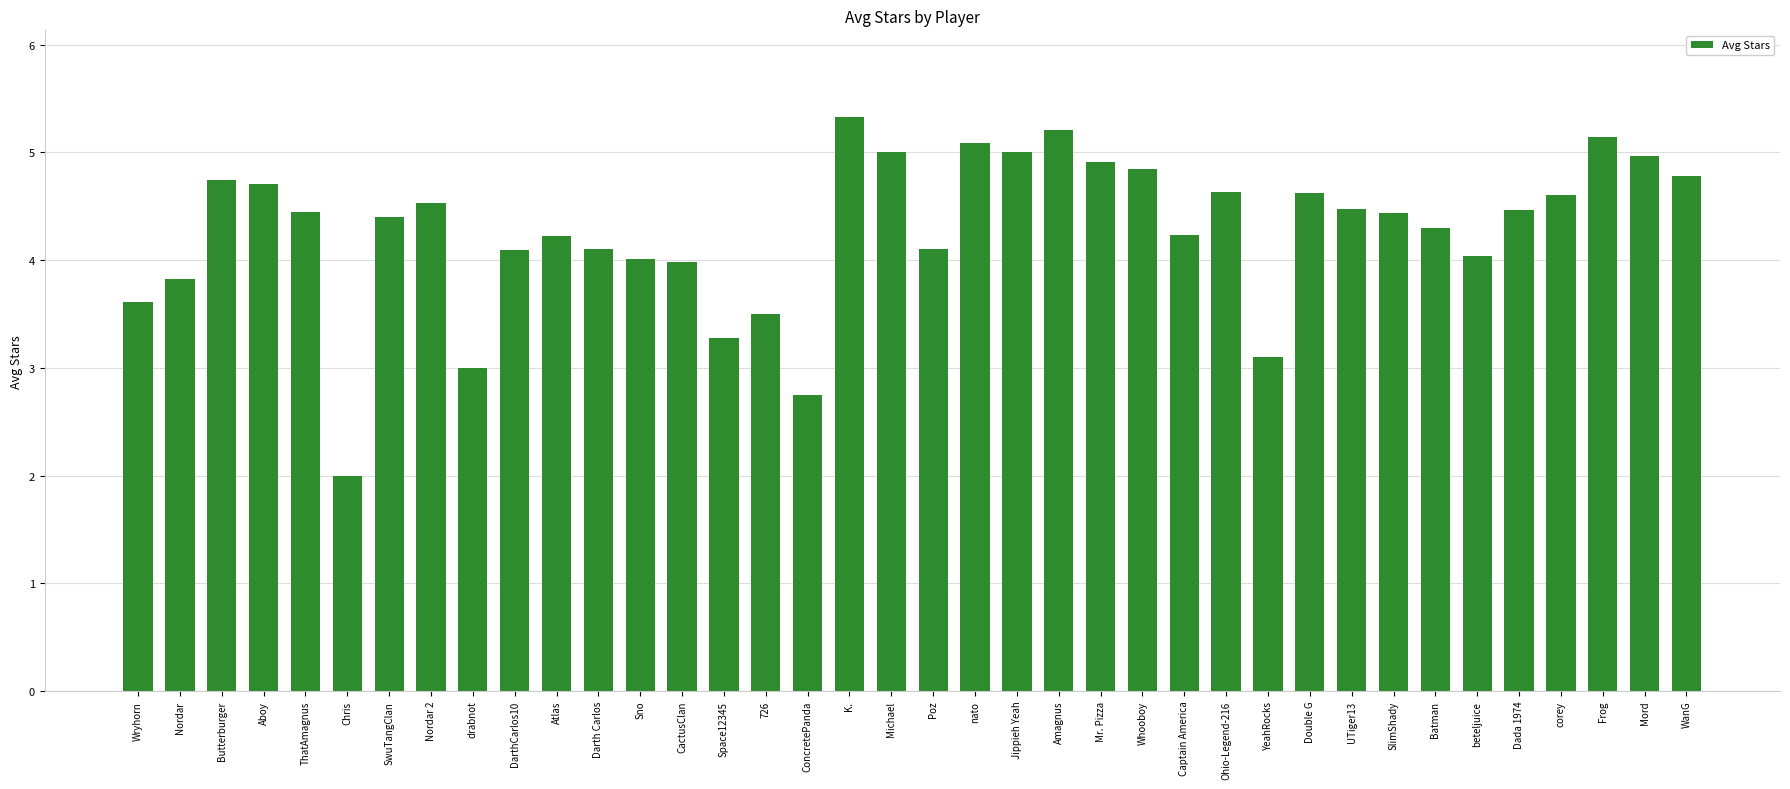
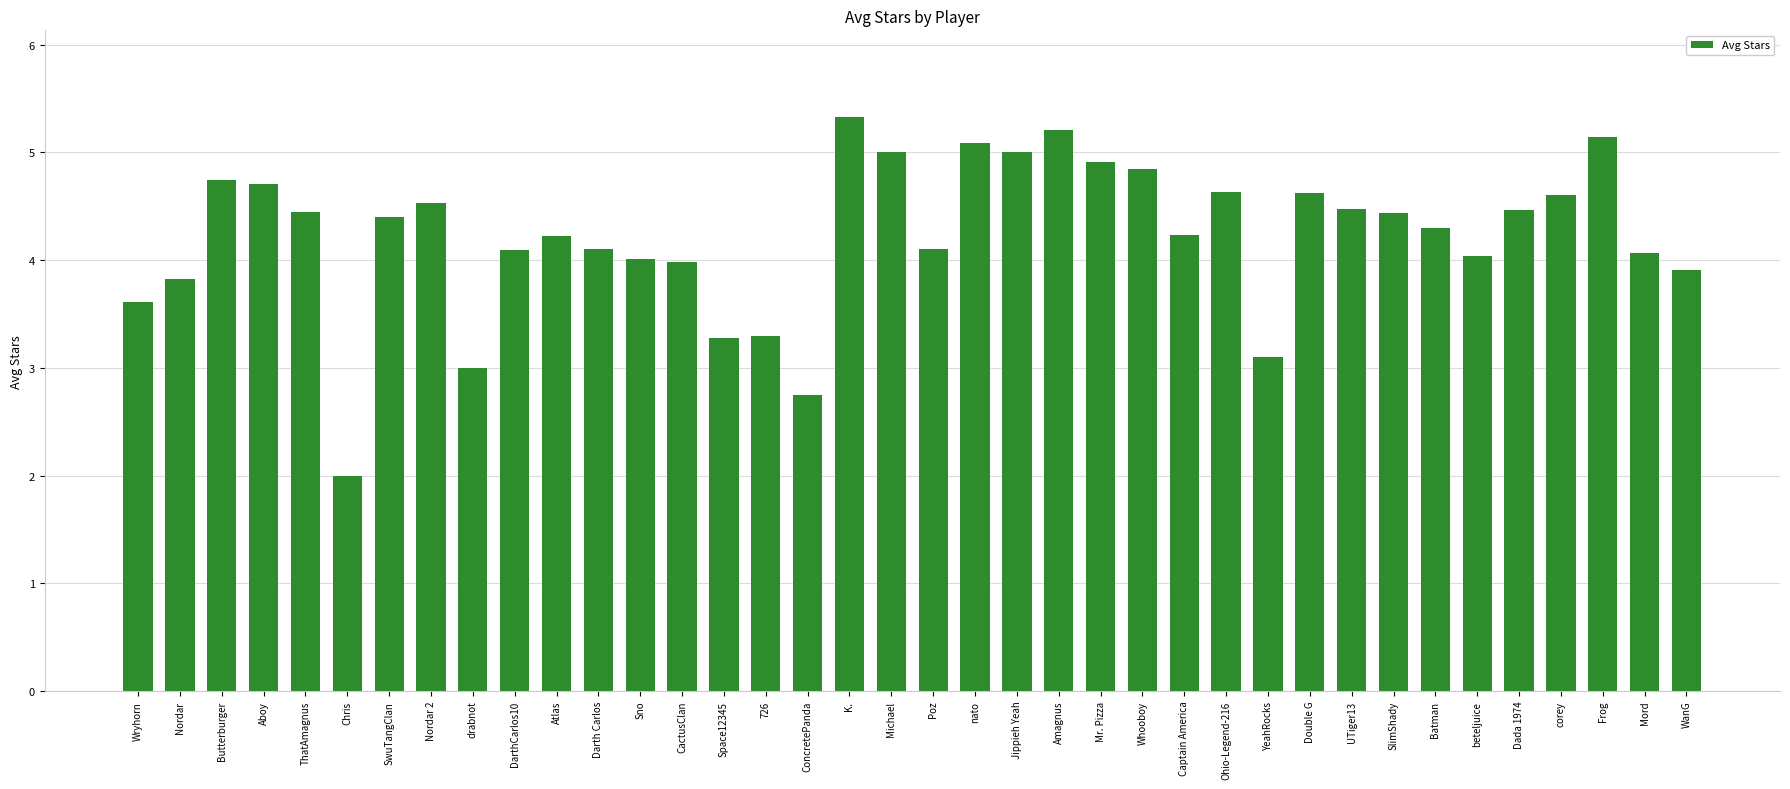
  {
    "Wryhorn": 3.61,
    "Nordar": 3.82,
    "Butterburger": 4.74,
    "Aboy": 4.71,
    "ThatAmagnus": 4.44,
    "Chris": 2.00,
    "SwuTangClan": 4.40,
    "Nordar 2": 4.53,
    "drabnot": 3.00,
    "DarthCarlos10": 4.09,
    "Atlas": 4.22,
    "Darth Carlos": 4.10,
    "Sno": 4.01,
    "CactusClan": 3.98,
    "Space12345": 3.27,
-   "726": 3.5,
+   "726": 3.3,
    "ConcretePanda": 2.75,
    "K.": 5.33,
    "Michael": 5.00,
    "Poz": 4.10,
    "nato": 5.09,
    "Jippieh Yeah": 5.00,
    "Amagnus": 5.21,
    "Mr. Pizza": 4.91,
    "Whooboy": 4.84,
    "Captain America": 4.23,
    "Ohio-Legend-216": 4.64,
    "YeahRocks": 3.10,
    "Double G": 4.63,
    "UTiger13": 4.47,
    "SlimShady": 4.44,
    "Batman": 4.30,
    "beteljuice": 4.04,
    "Dada 1974": 4.46,
    "corey": 4.61,
    "Frog": 5.14,
-   "Mord": 4.96,
-   "WanG": 4.78
+   "Mord": 4.06,
+   "WanG": 3.91
  }
